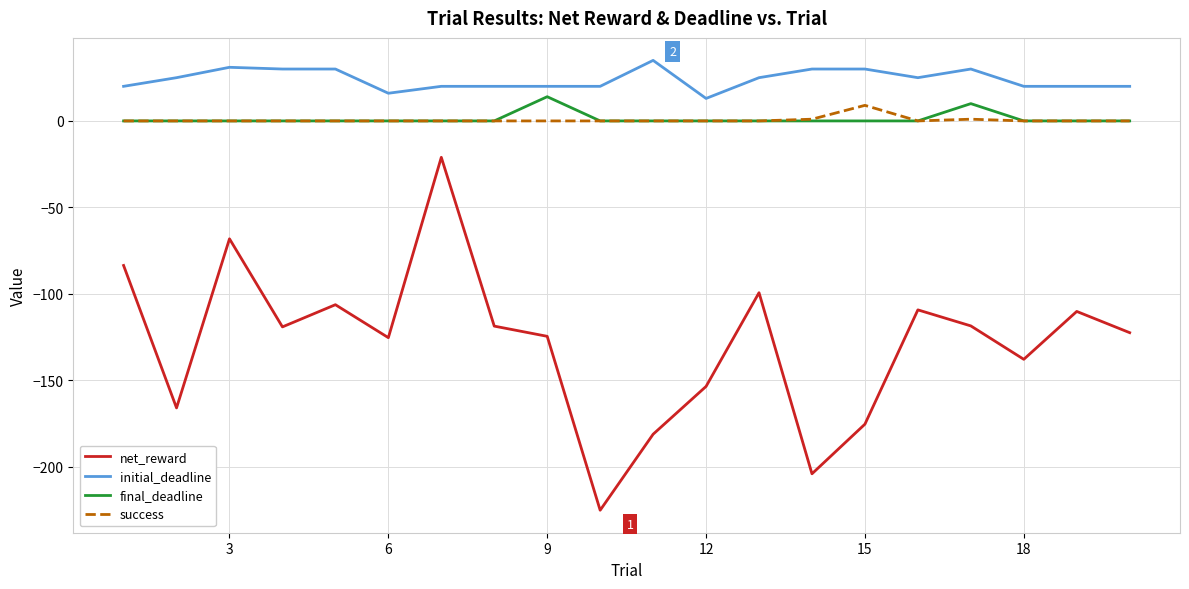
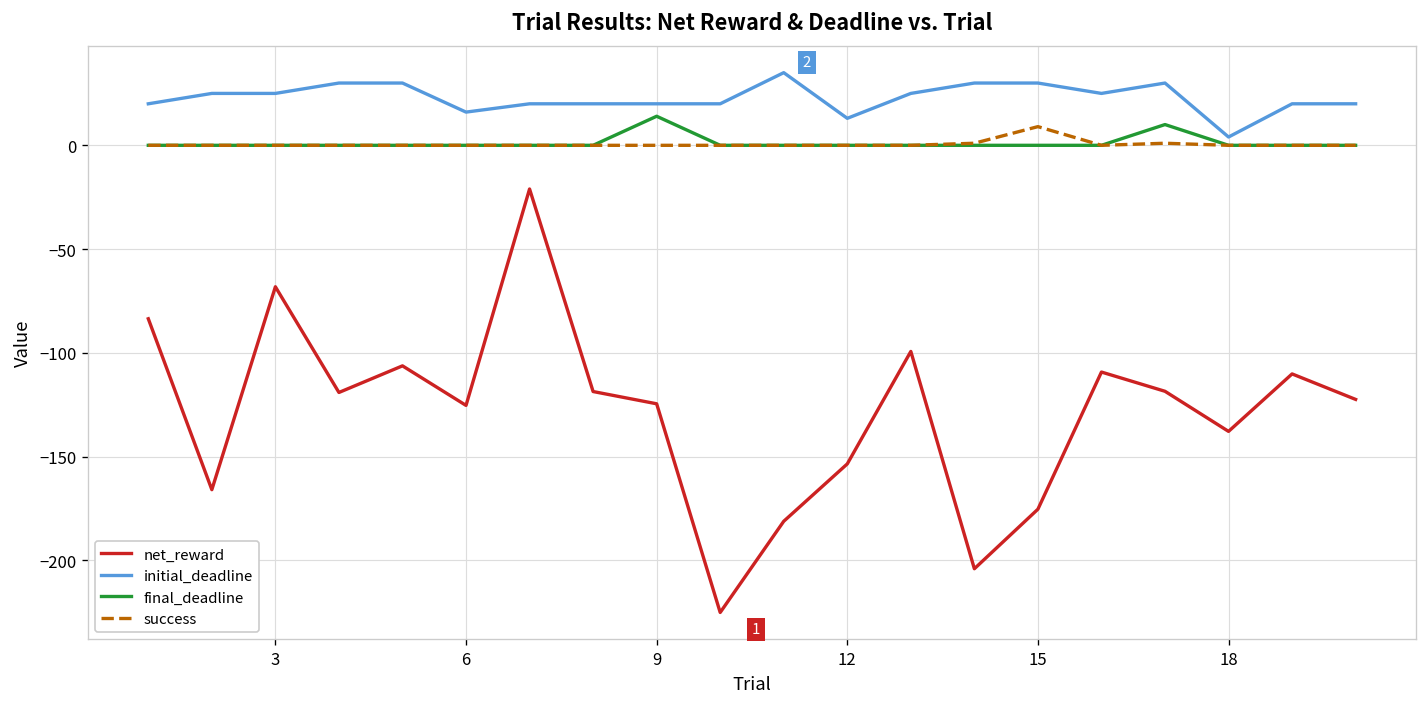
  {
    "net_reward": {
      "3": -68,
      "6": -125,
      "9": -125,
      "12": -153,
      "15": -175,
      "18": -138
    },
    "initial_deadline": {
-     "3": 31,
+     "3": 25,
      "6": 16,
      "9": 20,
      "12": 13,
      "15": 30,
-     "18": 20
+     "18": 4
    },
    "final_deadline": {
      "9": 14,
      "15": 0
    },
    "success": {
      "9": 0,
      "15": 9
    }
  }
